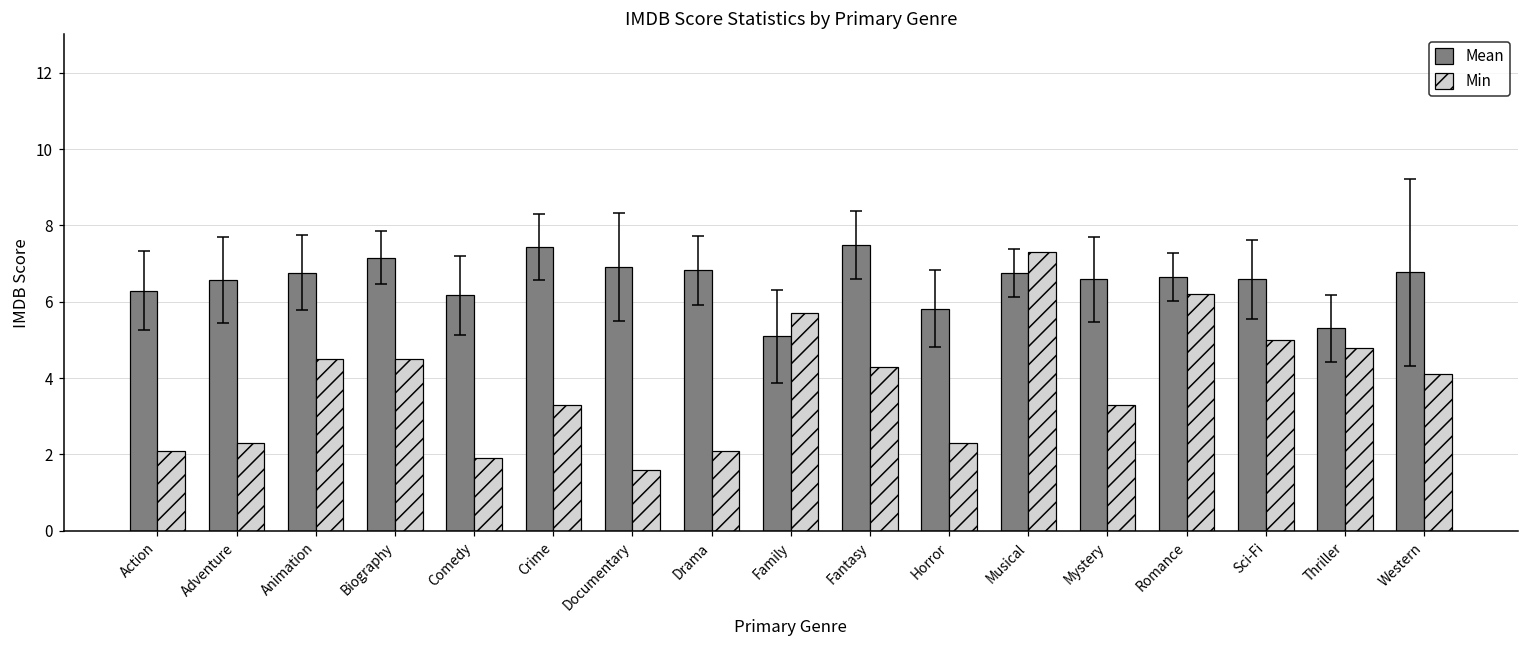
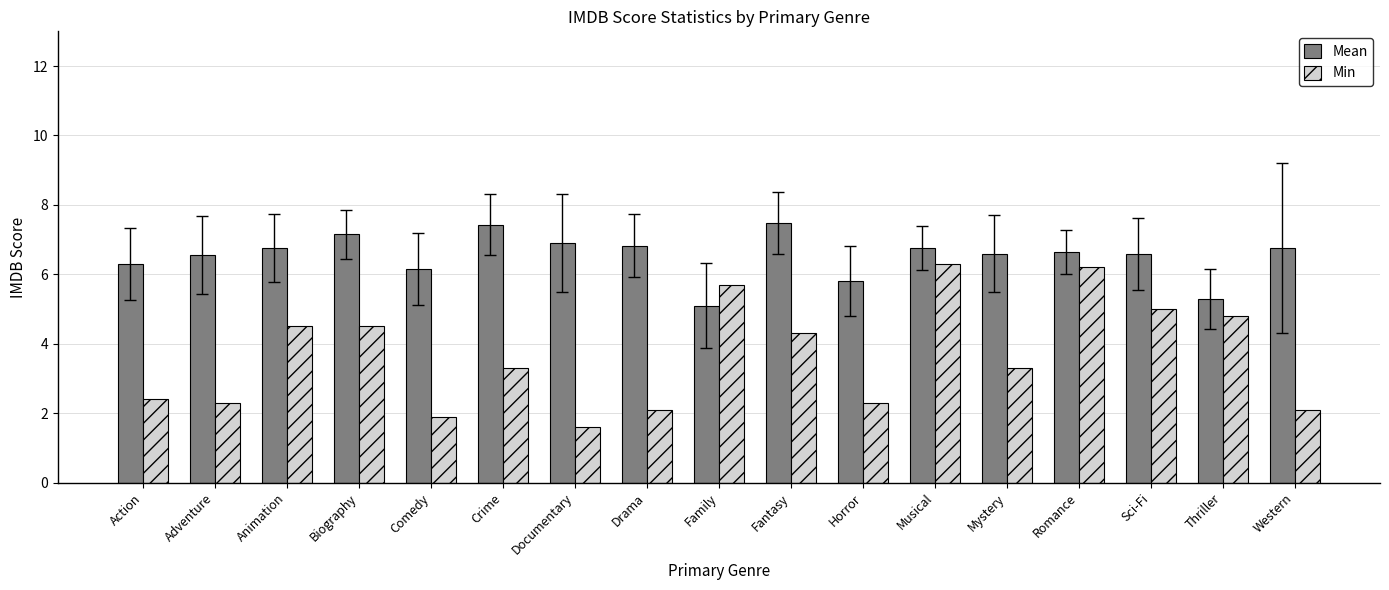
  {
    "Mean": {
      "Action": 6.3,
      "Adventure": 6.6,
      "Animation": 6.8,
      "Biography": 7.2,
      "Comedy": 6.2,
      "Crime": 7.4,
      "Documentary": 6.9,
      "Drama": 6.8,
      "Family": 5.1,
      "Fantasy": 7.5,
      "Horror": 5.8,
      "Musical": 6.8,
      "Mystery": 6.6,
      "Romance": 6.7,
      "Sci-Fi": 6.6,
      "Thriller": 5.3,
      "Western": 6.8
    },
    "Min": {
-     "Action": 2.1,
+     "Action": 2.4,
      "Adventure": 2.3,
      "Animation": 4.5,
      "Biography": 4.5,
      "Comedy": 1.9,
      "Crime": 3.3,
      "Documentary": 1.6,
      "Drama": 2.1,
      "Family": 5.7,
      "Fantasy": 4.3,
      "Horror": 2.3,
-     "Musical": 7.3,
+     "Musical": 6.3,
      "Mystery": 3.3,
      "Romance": 6.2,
      "Sci-Fi": 5.0,
      "Thriller": 4.8,
-     "Western": 4.1
+     "Western": 2.1
    }
  }
